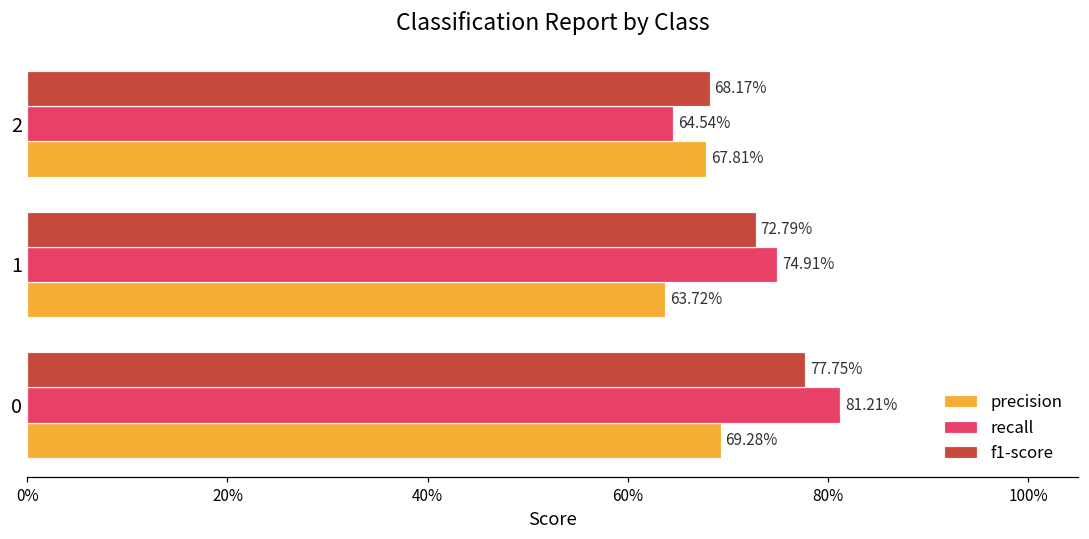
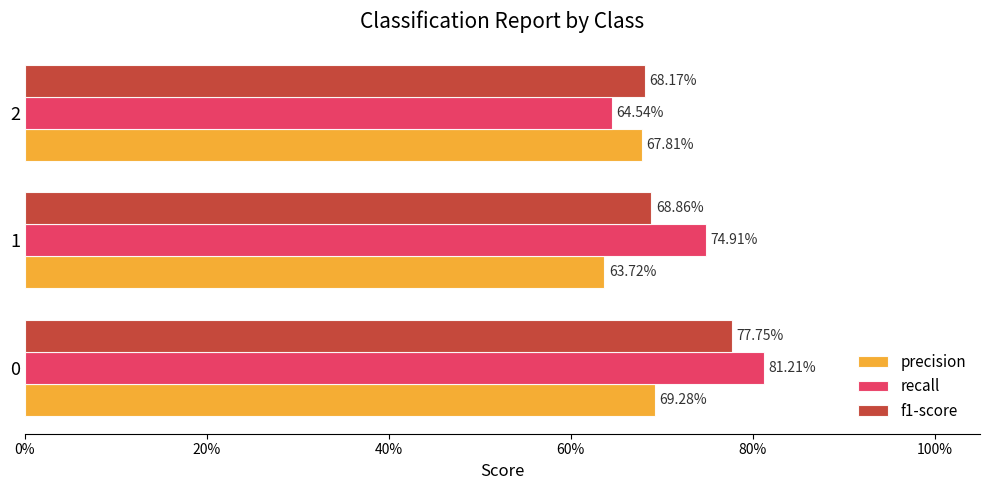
  {
    "precision": {
      "2": "67.81%",
      "1": "63.72%",
      "0": "69.28%"
    },
    "recall": {
      "2": "64.54%",
      "1": "74.91%",
      "0": "81.21%"
    },
    "f1-score": {
      "2": "68.17%",
-     "1": "72.79%",
+     "1": "68.86%",
      "0": "77.75%"
    }
  }
